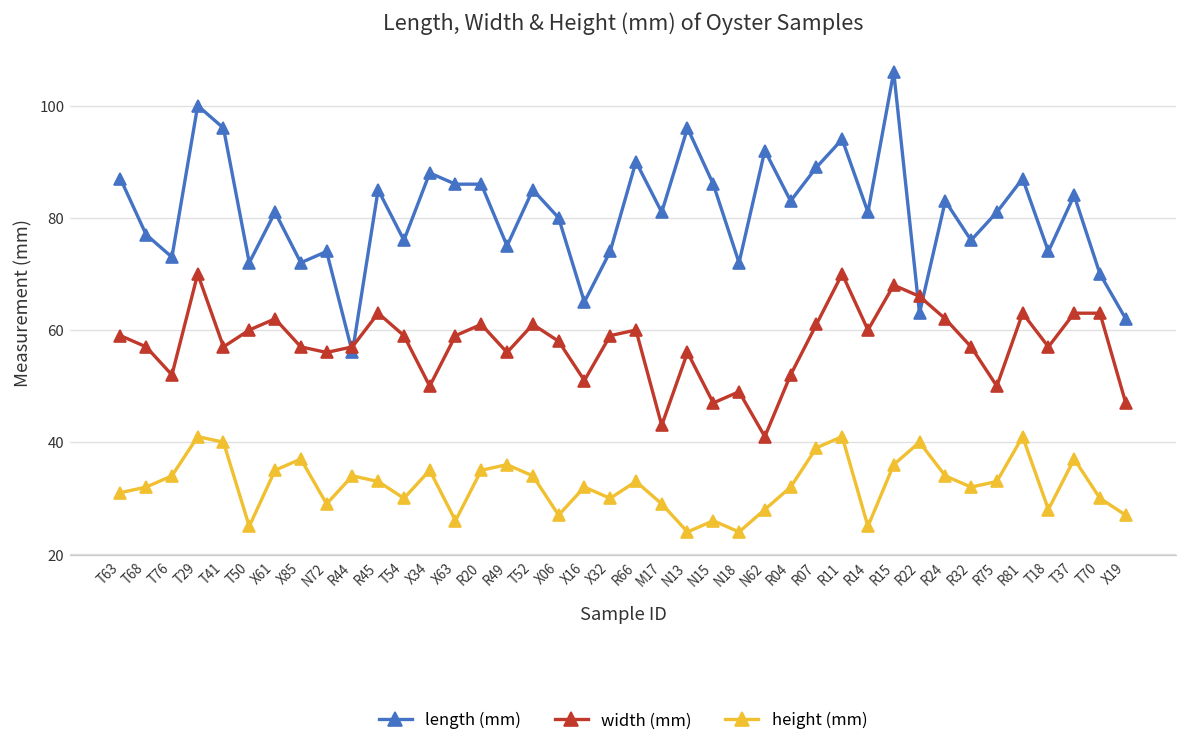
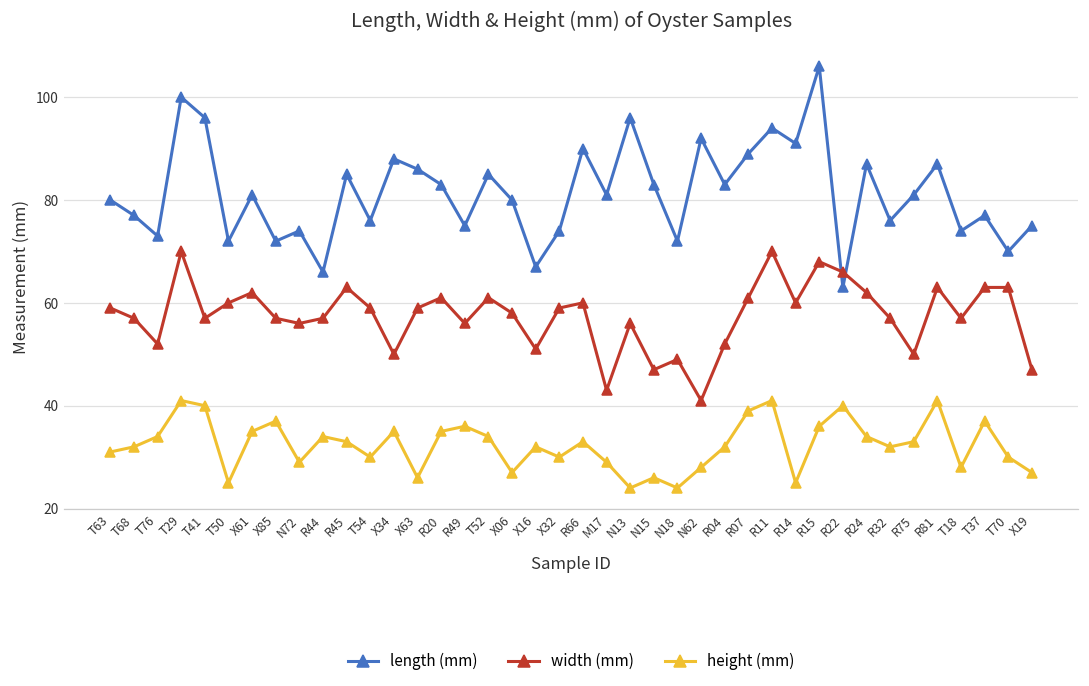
  {
    "length (mm)": {
-     "T63": 87,
+     "T63": 80,
      "T68": 77,
      "T76": 73,
      "T29": 100,
      "T41": 96,
      "T50": 72,
      "X61": 81,
      "X85": 72,
      "N72": 74,
-     "R44": 56,
+     "R44": 66,
      "R45": 85,
      "T54": 76,
      "X34": 88,
      "X63": 86,
-     "R20": 86,
+     "R20": 83,
      "R49": 75,
      "T52": 85,
      "X06": 80,
-     "X16": 65,
+     "X16": 67,
      "X32": 74,
      "R66": 90,
      "M17": 81,
      "N13": 96,
-     "N15": 86,
+     "N15": 83,
      "N18": 72,
      "N62": 92,
      "R04": 83,
      "R07": 89,
      "R11": 94,
-     "R14": 81,
+     "R14": 91,
      "R15": 106,
      "R22": 63,
-     "R24": 83,
+     "R24": 87,
      "R32": 76,
      "R75": 81,
      "R81": 87,
      "T18": 74,
-     "T37": 84,
+     "T37": 77,
      "T70": 70,
-     "X19": 62
+     "X19": 75
    },
    "width (mm)": {
      "T63": 59,
      "T68": 57,
      "T76": 52,
      "T29": 70,
      "T41": 57,
      "T50": 60,
      "X61": 62,
      "X85": 57,
      "N72": 56,
      "R44": 57,
      "R45": 63,
      "T54": 59,
      "X34": 50,
      "X63": 59,
      "R20": 61,
      "R49": 56,
      "T52": 61,
      "X06": 58,
      "X16": 51,
      "X32": 59,
      "R66": 60,
      "M17": 43,
      "N13": 56,
      "N15": 47,
      "N18": 49,
      "N62": 41,
      "R04": 52,
      "R07": 61,
      "R11": 70,
      "R14": 60,
      "R15": 68,
      "R22": 66,
      "R24": 62,
      "R32": 57,
      "R75": 50,
      "R81": 63,
      "T18": 57,
      "T37": 63,
      "T70": 63,
      "X19": 47
    },
    "height (mm)": {
      "T63": 31,
      "T68": 32,
      "T76": 34,
      "T29": 41,
      "T41": 40,
      "T50": 25,
      "X61": 35,
      "X85": 37,
      "N72": 29,
      "R44": 34,
      "R45": 33,
      "T54": 30,
      "X34": 35,
      "X63": 26,
      "R20": 35,
      "R49": 36,
      "T52": 34,
      "X06": 27,
      "X16": 32,
      "X32": 30,
      "R66": 33,
      "M17": 29,
      "N13": 24,
      "N15": 26,
      "N18": 24,
      "N62": 28,
      "R04": 32,
      "R07": 39,
      "R11": 41,
      "R14": 25,
      "R15": 36,
      "R22": 40,
      "R24": 34,
      "R32": 32,
      "R75": 33,
      "R81": 41,
      "T18": 28,
      "T37": 37,
      "T70": 30,
      "X19": 27
    }
  }
